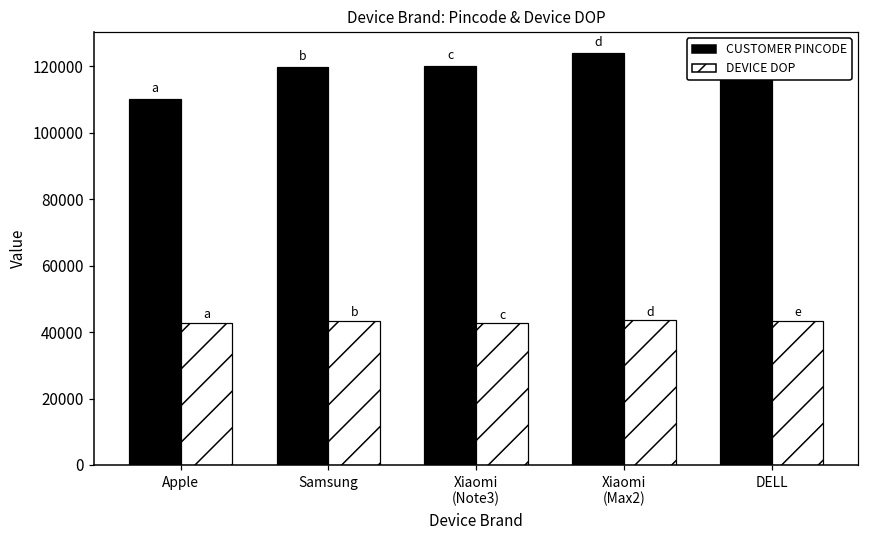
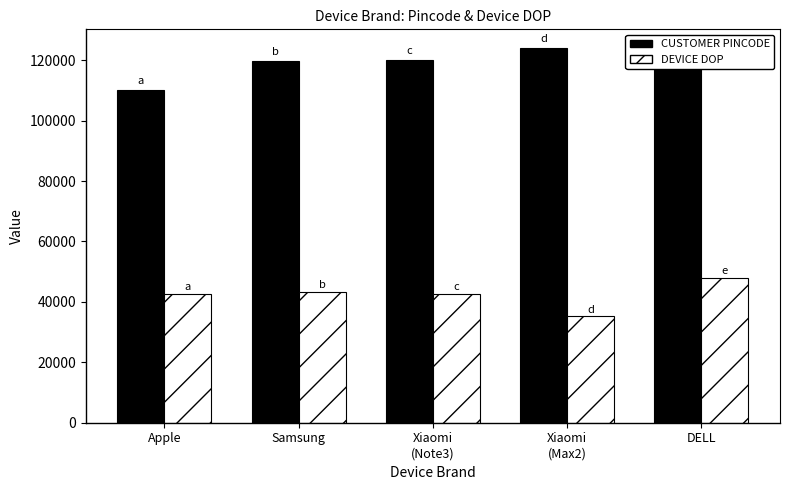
  {
    "CUSTOMER PINCODE": {
      "Apple": 110000,
      "Samsung": 120000,
      "Xiaomi (Note3)": 120000,
      "Xiaomi (Max2)": 124000
    },
    "DEVICE DOP": {
      "Apple": 43000,
      "Samsung": 43000,
      "Xiaomi (Note3)": 43000,
-     "Xiaomi (Max2)": 44000,
-     "DELL": 43000
+     "Xiaomi (Max2)": 35000,
+     "DELL": 48000
    }
  }
